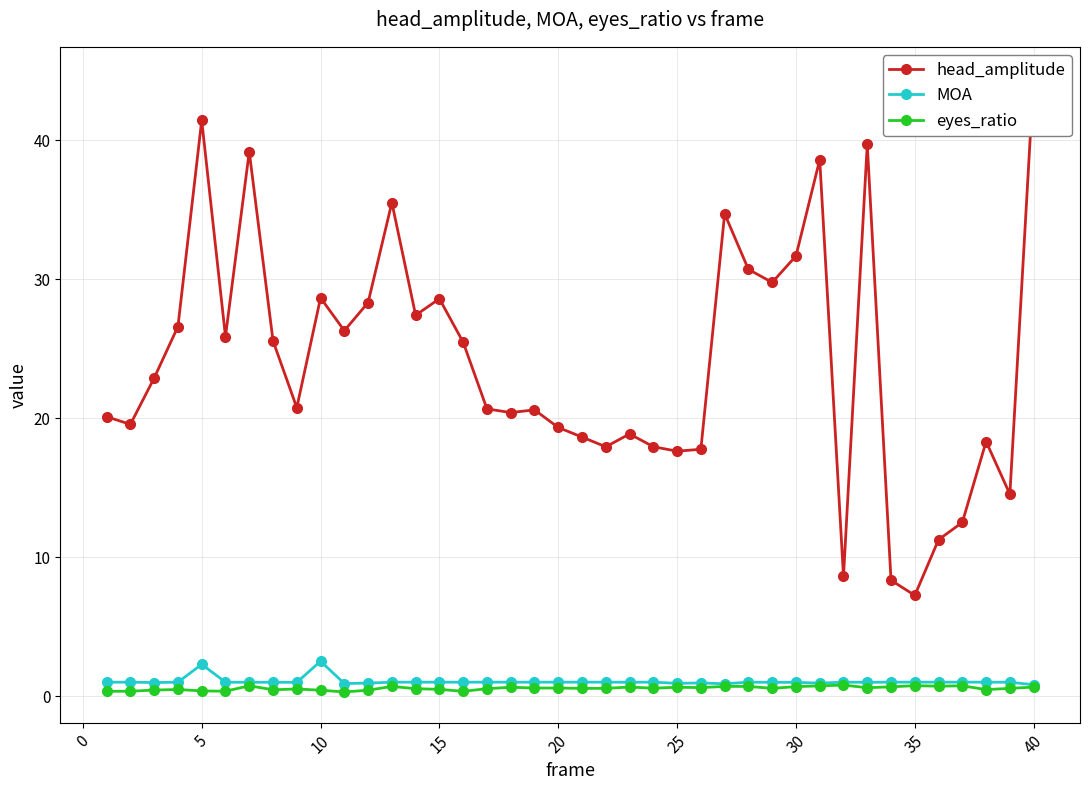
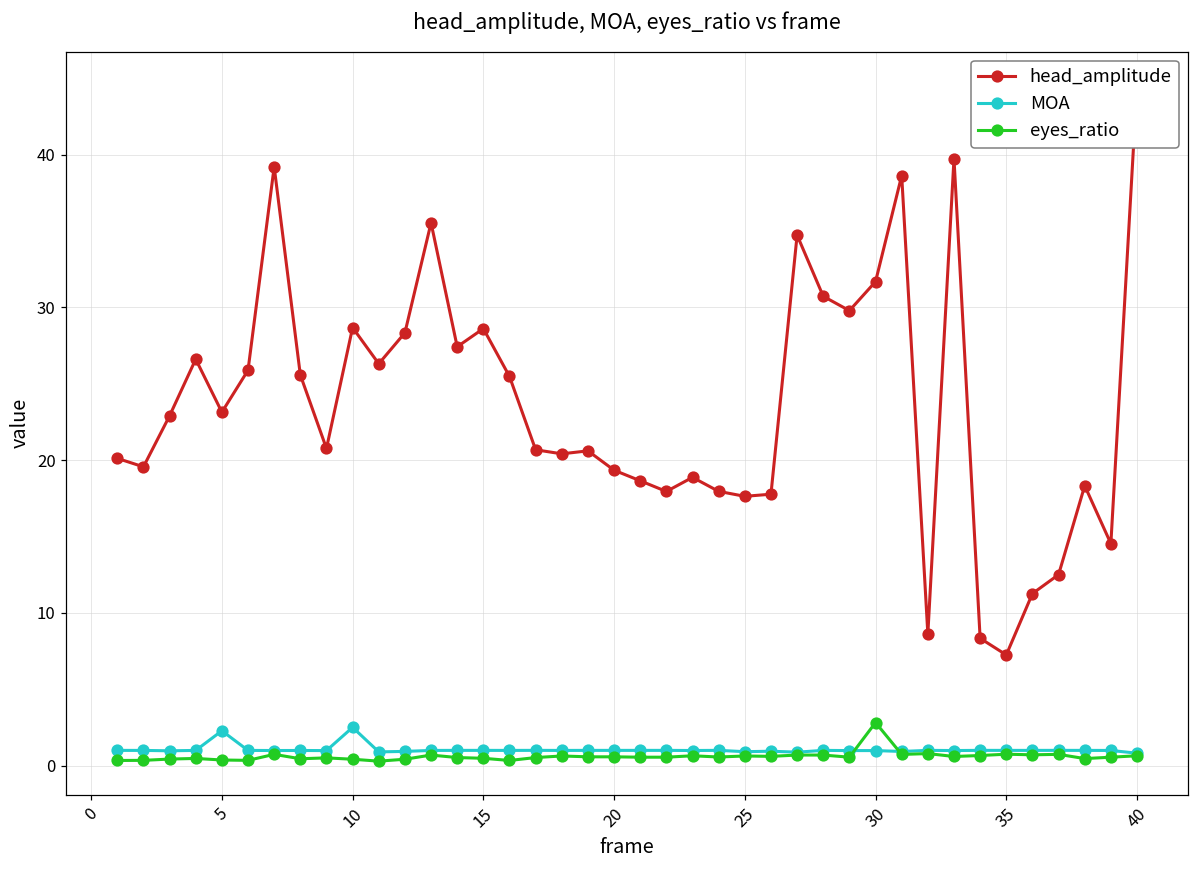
  {
    "head_amplitude": {
-     "5": 41.4,
+     "5": 23.1,
      "10": 28.7,
      "15": 28.6,
      "20": 19.3,
      "25": 17.6,
      "30": 31.7,
      "35": 7.2
    },
    "MOA": {
      "5": 2.3,
      "10": 2.5,
      "15": 1.0,
      "20": 1.0,
      "25": 0.9,
      "30": 1.0,
      "35": 1.0
    },
    "eyes_ratio": {
      "5": 0.4,
      "10": 0.4,
      "15": 0.5,
      "20": 0.6,
      "25": 0.6,
-     "30": 0.7,
+     "30": 2.8,
      "35": 0.7
    }
  }
